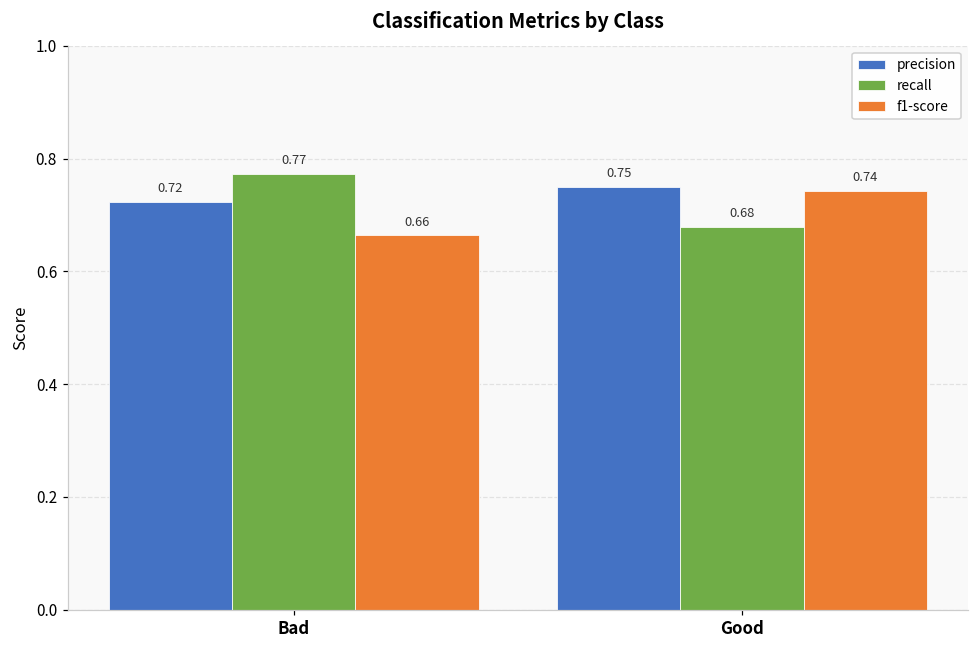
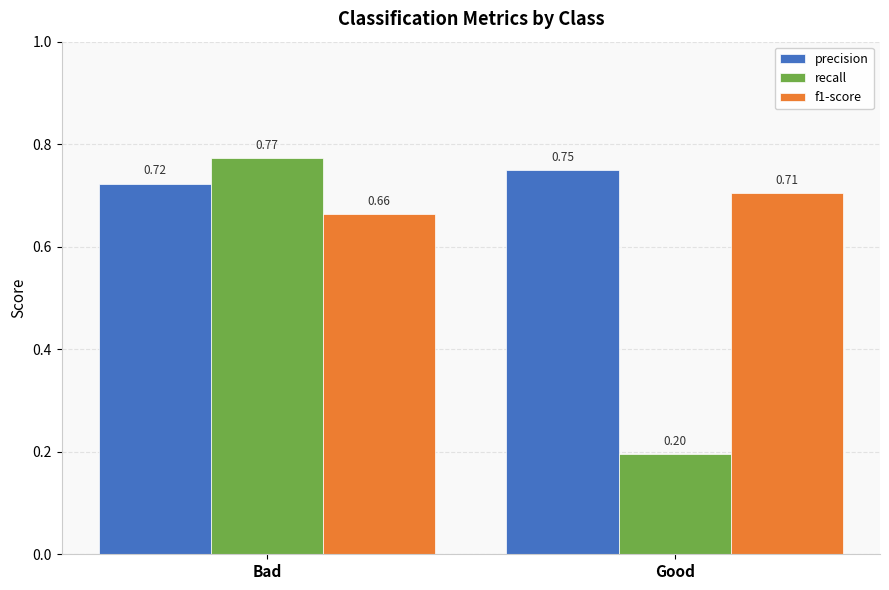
  {
    "precision": {
      "Bad": 0.72,
      "Good": 0.75
    },
    "recall": {
      "Bad": 0.77,
-     "Good": 0.68
+     "Good": 0.20
    },
    "f1-score": {
      "Bad": 0.66,
-     "Good": 0.74
+     "Good": 0.71
    }
  }
